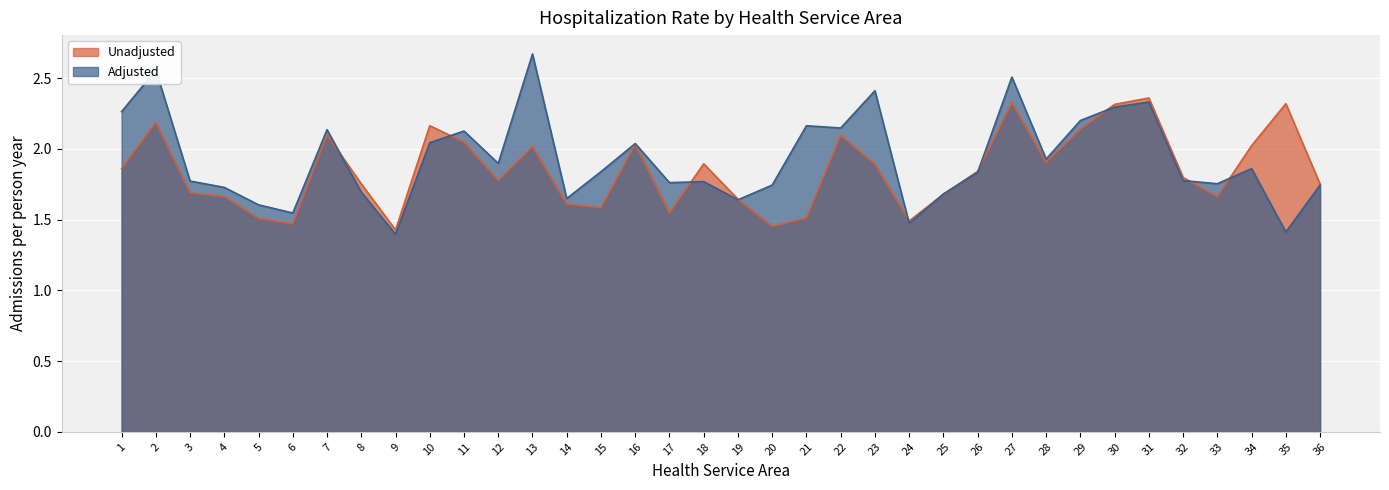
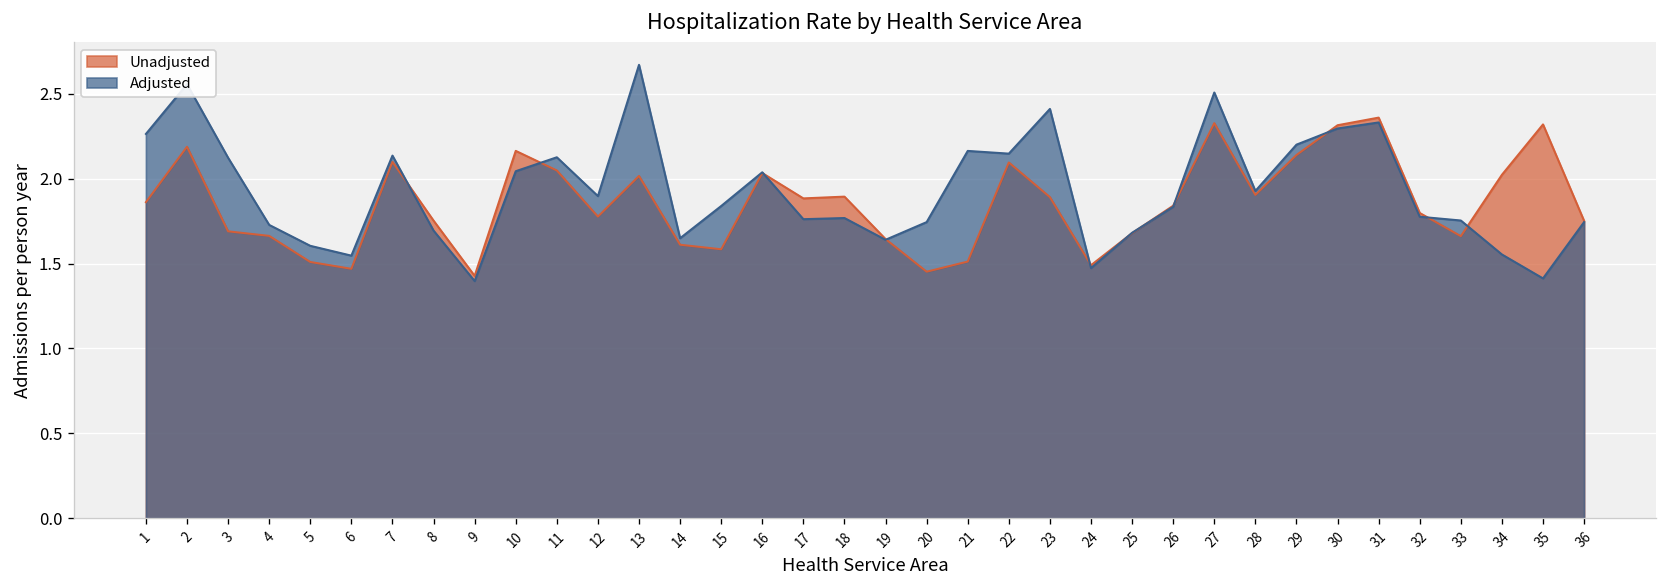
  {
    "Unadjusted": {
      "1": 1.86,
      "2": 2.19,
      "3": 1.69,
      "4": 1.66,
      "5": 1.51,
      "6": 1.47,
      "7": 2.10,
      "8": 1.75,
      "9": 1.43,
      "10": 2.16,
      "11": 2.05,
      "12": 1.78,
      "13": 2.02,
      "14": 1.61,
      "15": 1.58,
-     "17": 1.55,
+     "17": 1.88,
      "18": 1.89,
      "20": 1.45,
      "21": 1.51,
      "22": 2.10,
      "23": 1.89,
      "27": 2.33,
      "28": 1.90,
      "29": 2.14,
      "30": 2.32,
      "31": 2.36,
      "32": 1.80,
      "33": 1.66,
      "34": 2.02,
      "35": 2.32
    },
    "Adjusted": {
      "1": 2.26,
-     "3": 1.77,
+     "3": 2.12,
      "4": 1.73,
      "5": 1.60,
      "6": 1.55,
      "7": 2.14,
      "8": 1.69,
      "9": 1.40,
      "10": 2.04,
      "11": 2.13,
      "12": 1.90,
      "13": 2.67,
      "14": 1.65,
      "15": 1.84,
      "17": 1.76,
      "18": 1.77,
      "20": 1.74,
      "21": 2.16,
      "22": 2.15,
      "23": 2.41,
      "27": 2.51,
      "28": 1.93,
      "29": 2.20,
      "30": 2.30,
      "31": 2.33,
      "32": 1.78,
      "33": 1.75,
-     "34": 1.86,
+     "34": 1.55,
      "35": 1.41
    }
  }
